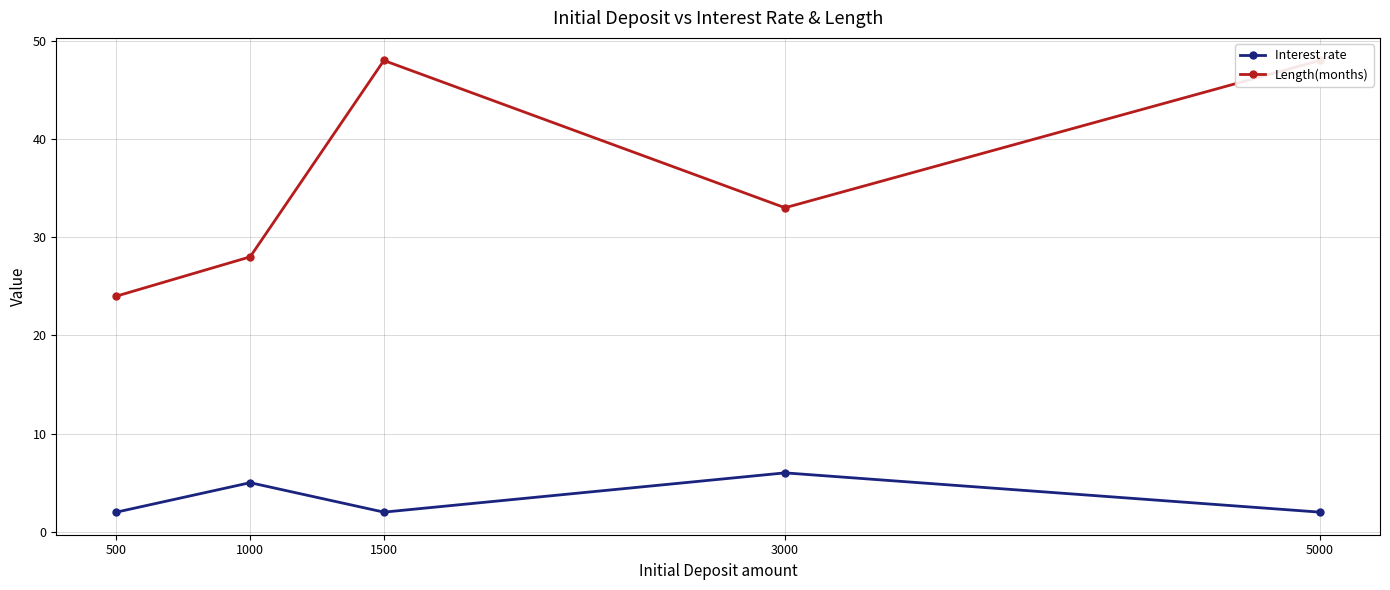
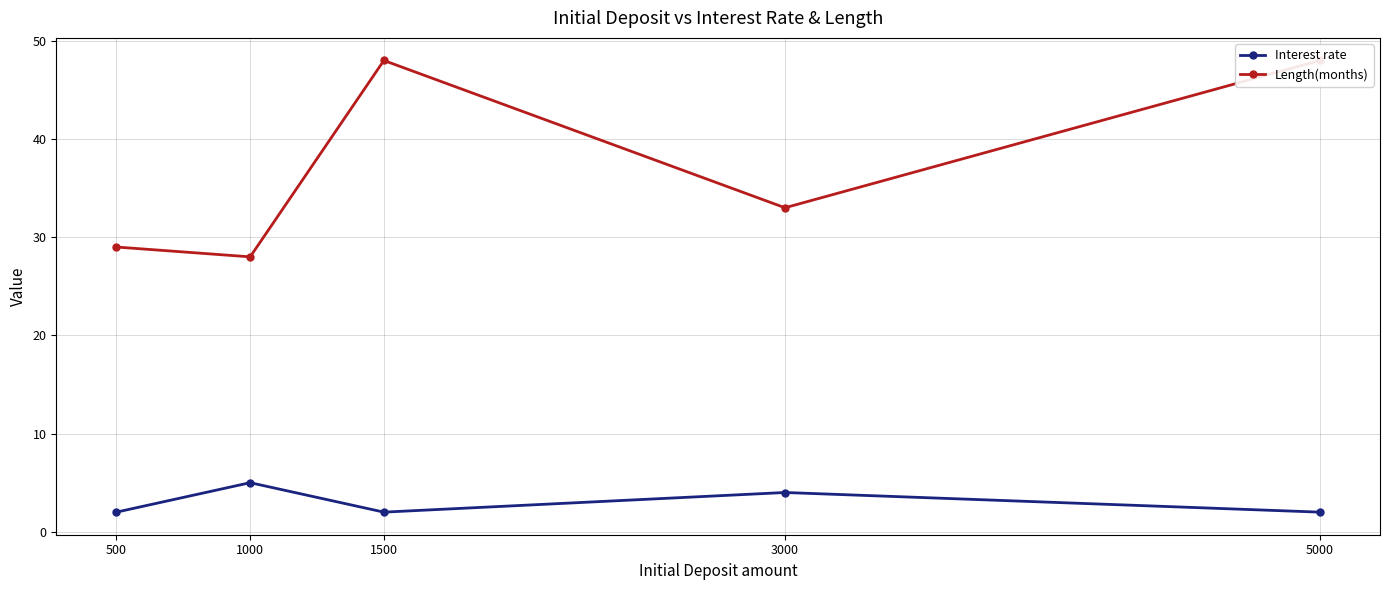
  {
    "Interest rate": {
      "500": 2,
      "1000": 5,
      "1500": 2,
-     "3000": 6,
+     "3000": 4,
      "5000": 2
    },
    "Length(months)": {
-     "500": 24,
+     "500": 29,
      "1000": 28,
      "1500": 48,
      "3000": 33
    }
  }
